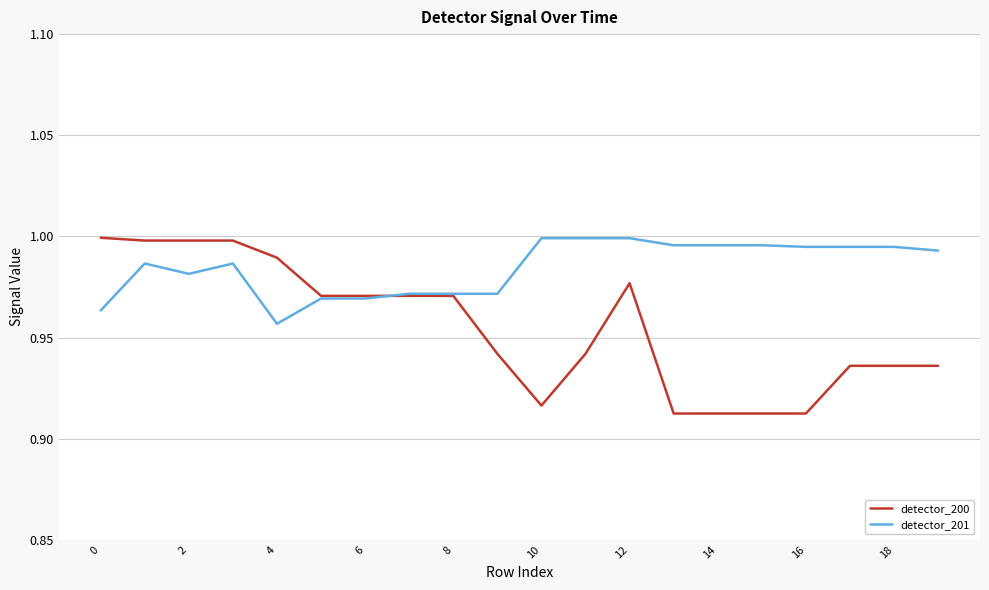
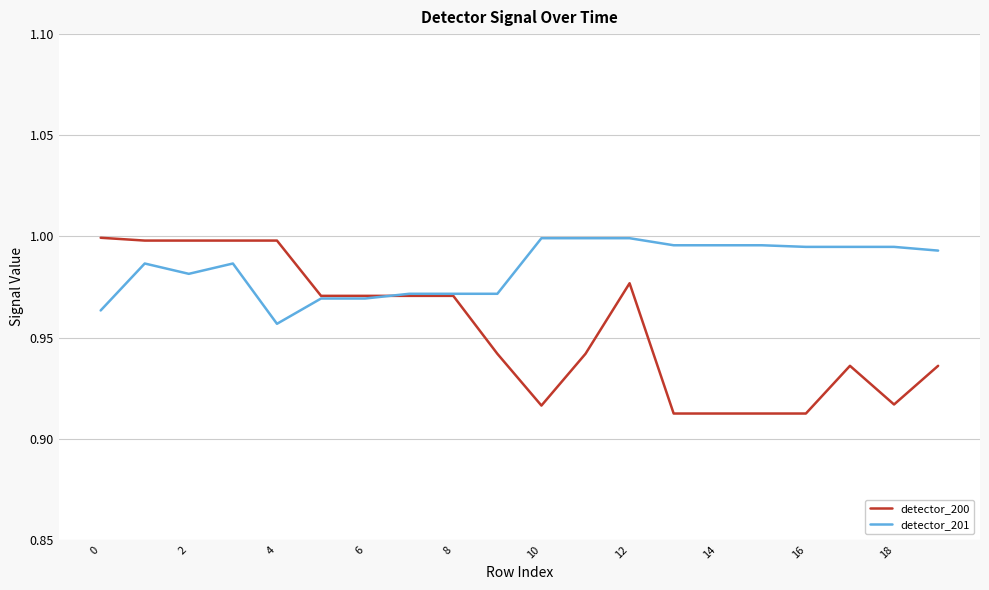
  {
    "detector_200": {
      "0": 0.999,
      "2": 0.998,
-     "4": 0.989,
+     "4": 0.998,
      "6": 0.971,
      "10": 0.916,
      "12": 0.977,
      "14": 0.912,
      "16": 0.912,
-     "18": 0.936
+     "18": 0.917
    },
    "detector_201": {
      "0": 0.963,
      "2": 0.981,
      "4": 0.957,
      "6": 0.969,
      "10": 0.999,
      "12": 0.999,
      "14": 0.996,
      "16": 0.995,
      "18": 0.995
    }
  }
